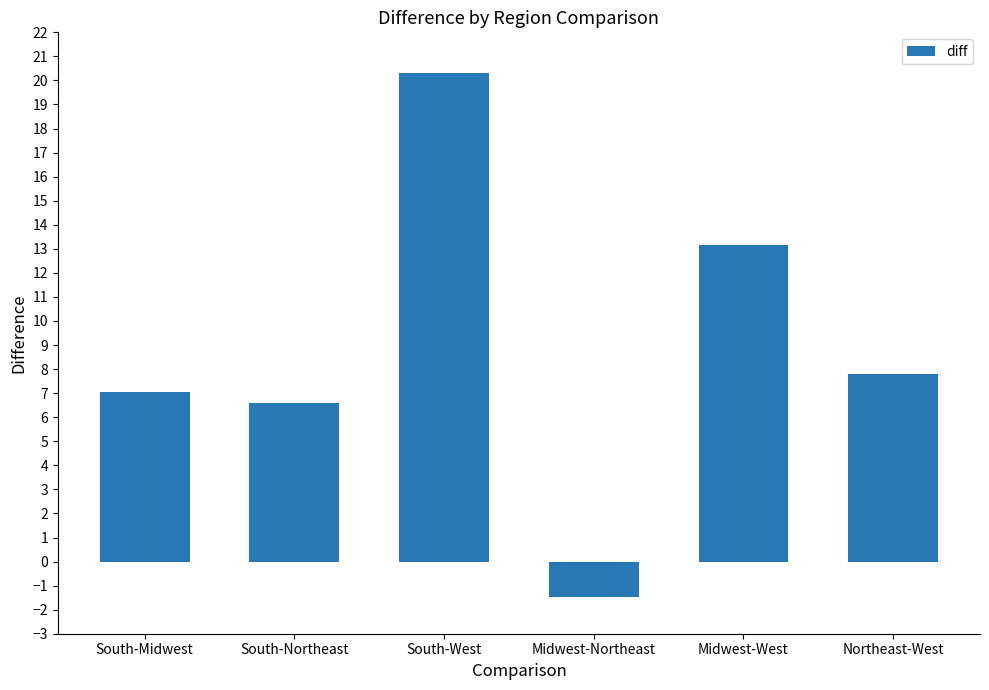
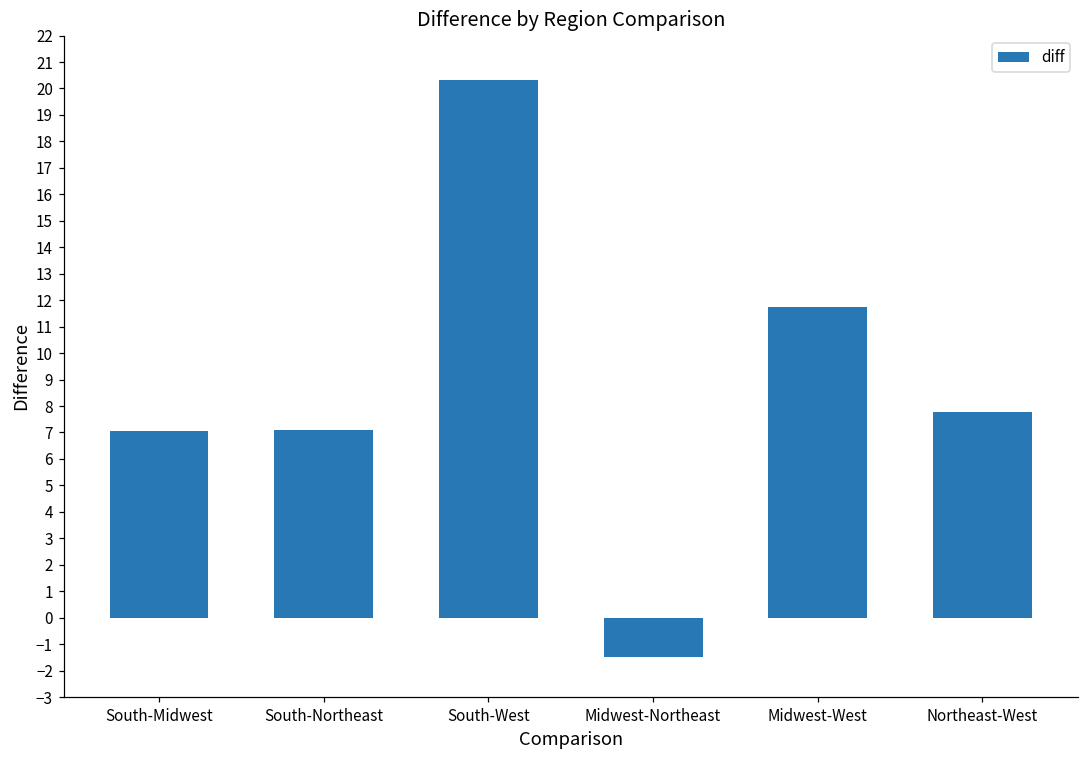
  {
    "South-Midwest": 7.1,
-   "South-Northeast": 6.6,
+   "South-Northeast": 7.1,
    "South-West": 20.3,
    "Midwest-Northeast": -1.5,
-   "Midwest-West": 13.2,
+   "Midwest-West": 11.7,
    "Northeast-West": 7.8
  }
